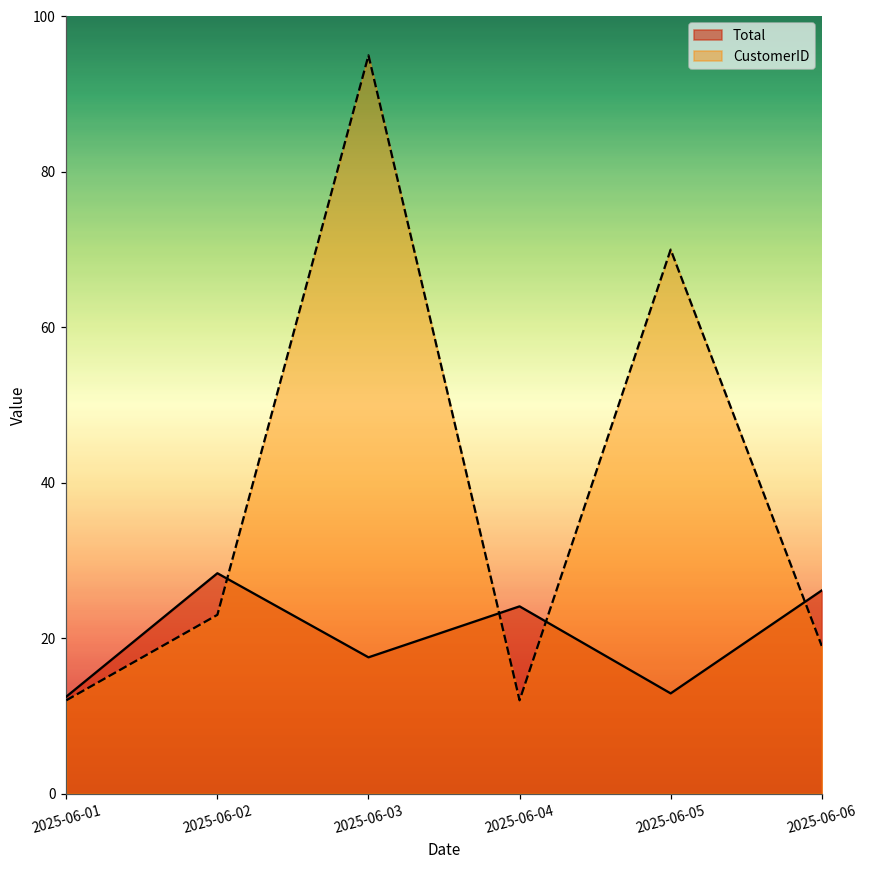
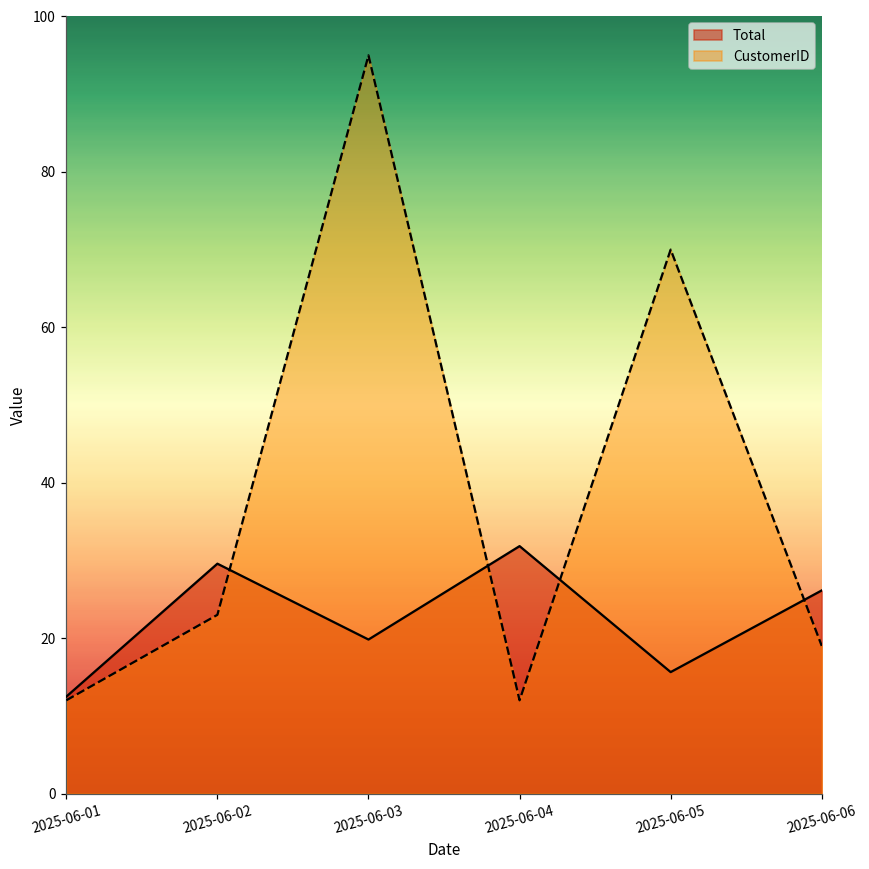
  {
    "Total": {
      "2025-06-01": 12,
-     "2025-06-02": 28,
-     "2025-06-03": 18,
-     "2025-06-04": 24,
-     "2025-06-05": 13,
+     "2025-06-02": 30,
+     "2025-06-03": 20,
+     "2025-06-04": 32,
+     "2025-06-05": 16,
      "2025-06-06": 26
    },
    "CustomerID": {
      "2025-06-01": 12,
      "2025-06-02": 23,
      "2025-06-03": 95,
      "2025-06-04": 12,
      "2025-06-05": 70,
      "2025-06-06": 19
    }
  }
